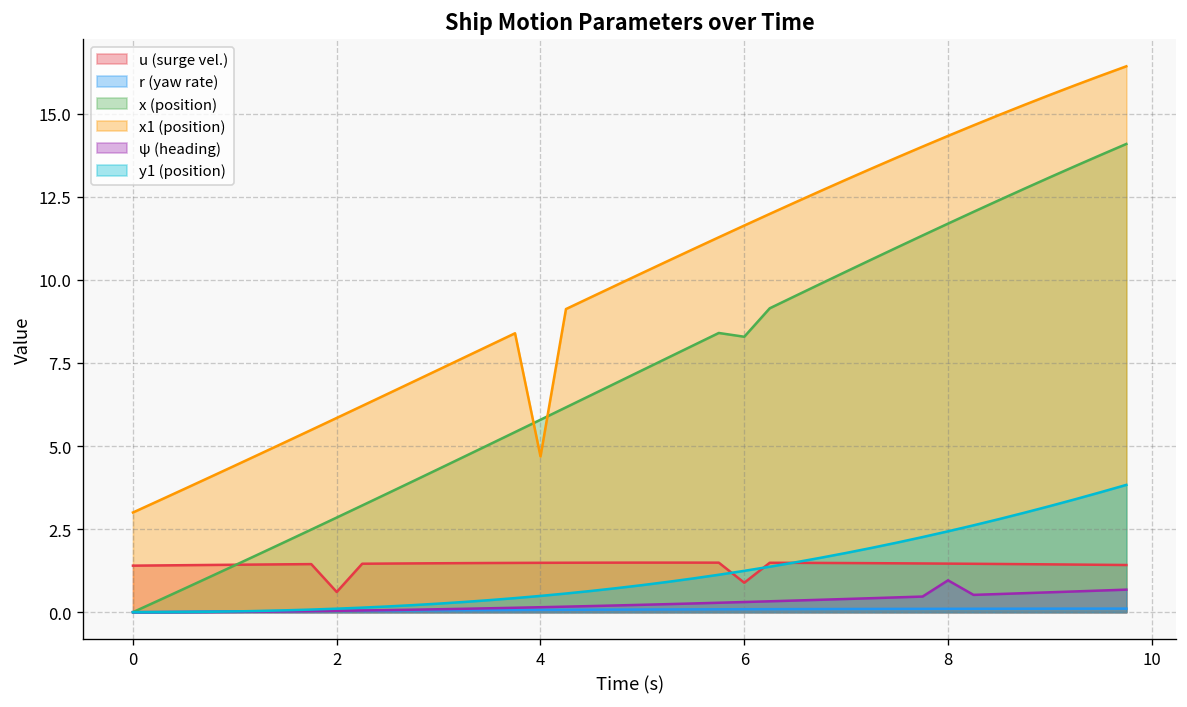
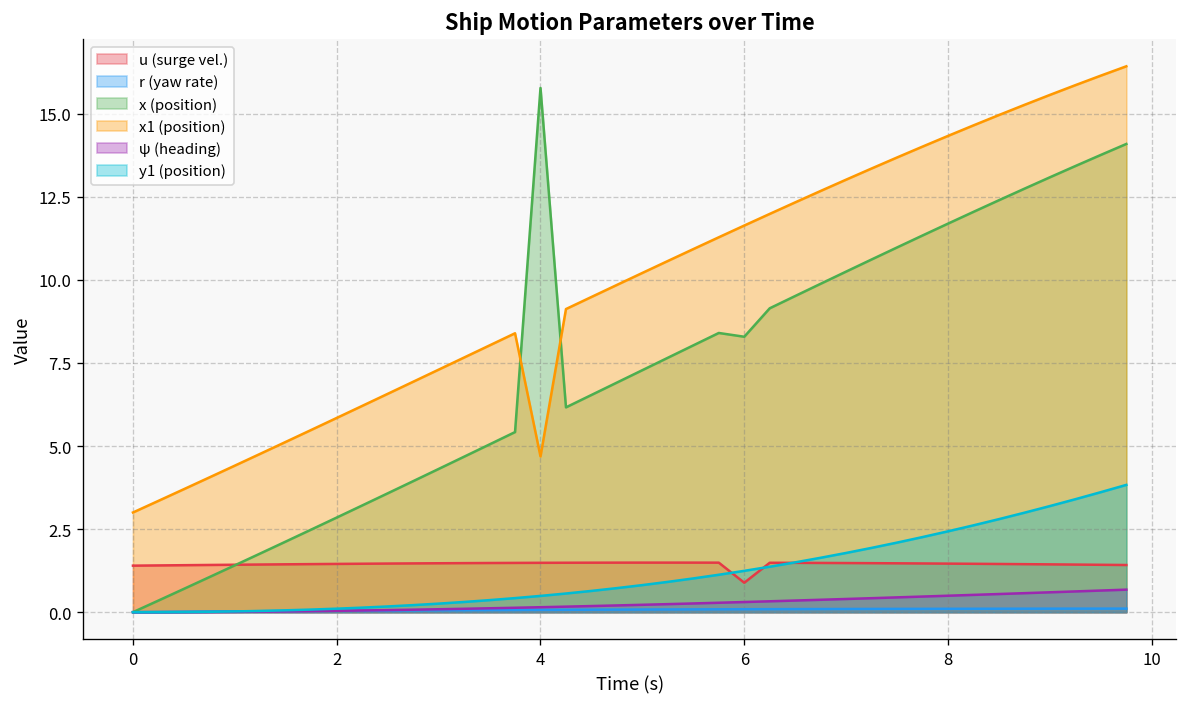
  {
    "u (surge vel.)": {
      "0": 1.4,
-     "2": 0.6,
+     "2": 1.5,
      "4": 1.5,
      "6": 0.9,
      "8": 1.5
    },
    "x (position)": {
      "2": 2.8,
-     "4": 5.8,
+     "4": 15.8,
      "6": 8.3,
      "8": 11.7
    },
    "x1 (position)": {
      "0": 3.0,
      "2": 5.8,
      "4": 4.7,
      "6": 11.6,
      "8": 14.3
    },
    "ψ (heading)": {
      "6": 0.3,
-     "8": 1.0
+     "8": 0.5
    }
  }
